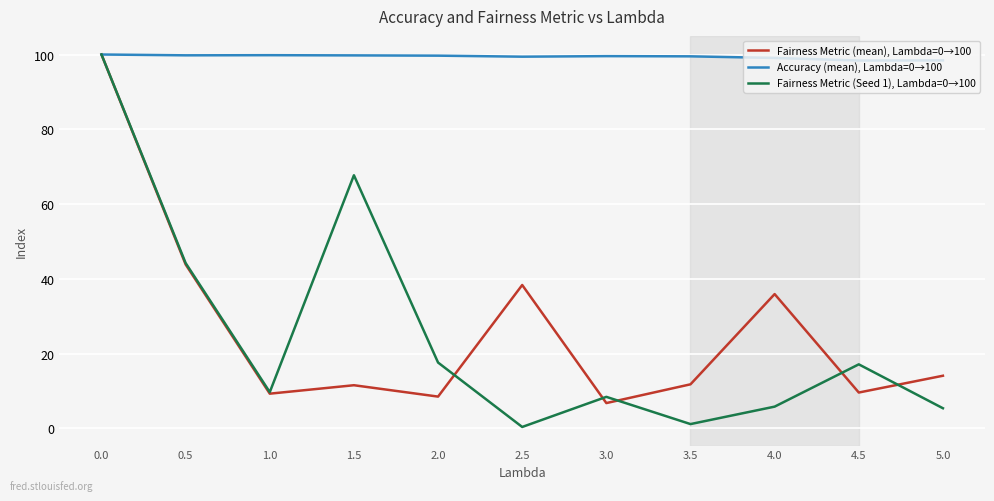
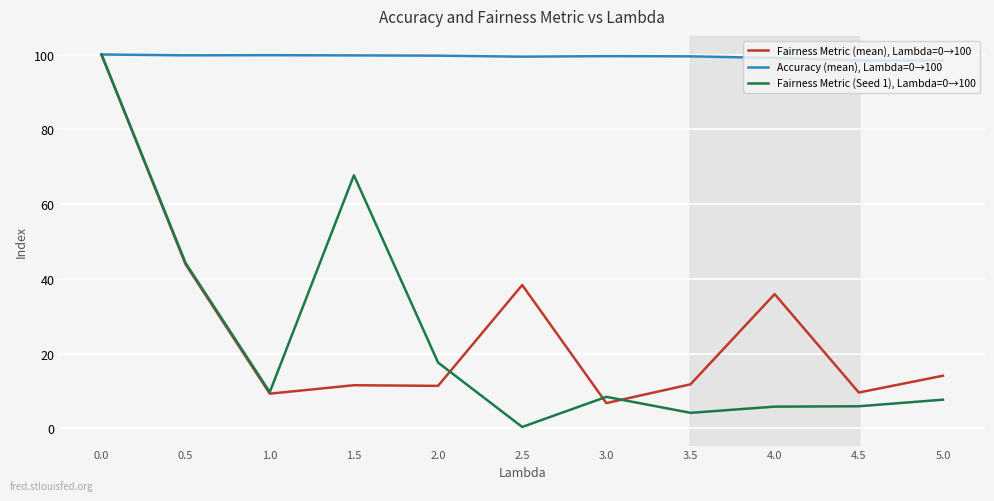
  {
    "Fairness Metric (mean), Lambda=0→100": {
      "1.5": 12,
-     "2.0": 8,
+     "2.0": 11,
      "2.5": 38,
      "3.0": 7,
      "3.5": 12,
      "4.0": 36,
      "4.5": 10,
      "5.0": 14
    },
    "Accuracy (mean), Lambda=0→100": {
      "0.5": 100,
      "1.0": 100,
      "1.5": 100,
      "2.0": 100,
      "2.5": 99,
      "3.0": 100,
      "3.5": 100
    },
    "Fairness Metric (Seed 1), Lambda=0→100": {
      "1.5": 68,
      "2.0": 18,
      "2.5": 0,
      "3.0": 8,
-     "3.5": 1,
+     "3.5": 4,
      "4.0": 6,
-     "4.5": 17,
-     "5.0": 5
+     "4.5": 6,
+     "5.0": 8
    }
  }
